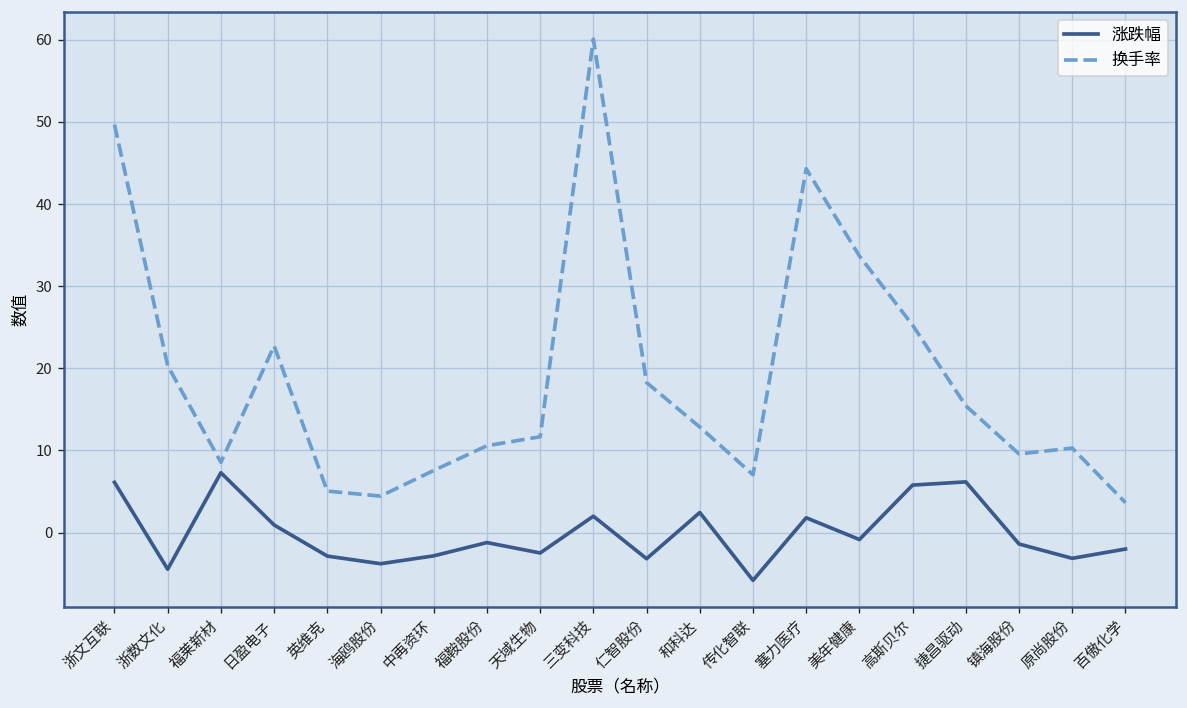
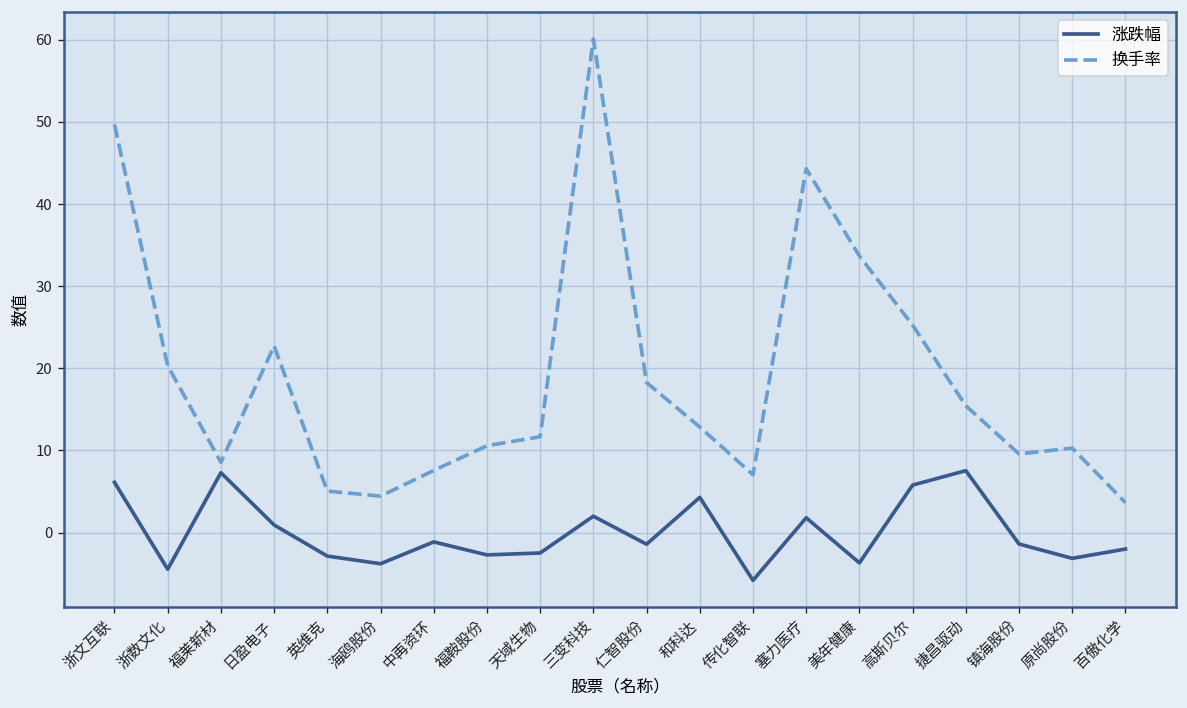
  {
    "涨跌幅": {
      "浙文互联": 6,
      "浙数文化": -4,
      "福莱新材": 7,
      "日盈电子": 1,
      "英维克": -3,
      "海鸥股份": -4,
-     "中再资环": -3,
-     "福鞍股份": -1,
+     "中再资环": -1,
+     "福鞍股份": -3,
      "天域生物": -2,
      "三变科技": 2,
-     "仁智股份": -3,
-     "和科达": 2,
+     "仁智股份": -1,
+     "和科达": 4,
      "传化智联": -6,
      "塞力医疗": 2,
-     "美年健康": -1,
+     "美年健康": -4,
      "高斯贝尔": 6,
-     "捷昌驱动": 6,
+     "捷昌驱动": 8,
      "镇海股份": -1,
      "原尚股份": -3,
      "百傲化学": -2
    },
    "换手率": {
      "浙文互联": 50,
      "浙数文化": 20,
      "福莱新材": 9,
      "日盈电子": 23,
      "英维克": 5,
      "海鸥股份": 4,
      "中再资环": 8,
      "福鞍股份": 11,
      "天域生物": 12,
      "三变科技": 60,
      "仁智股份": 18,
      "和科达": 13,
      "传化智联": 7,
      "塞力医疗": 44,
      "美年健康": 34,
      "高斯贝尔": 25,
      "捷昌驱动": 15,
      "镇海股份": 10,
      "原尚股份": 10,
      "百傲化学": 4
    }
  }
